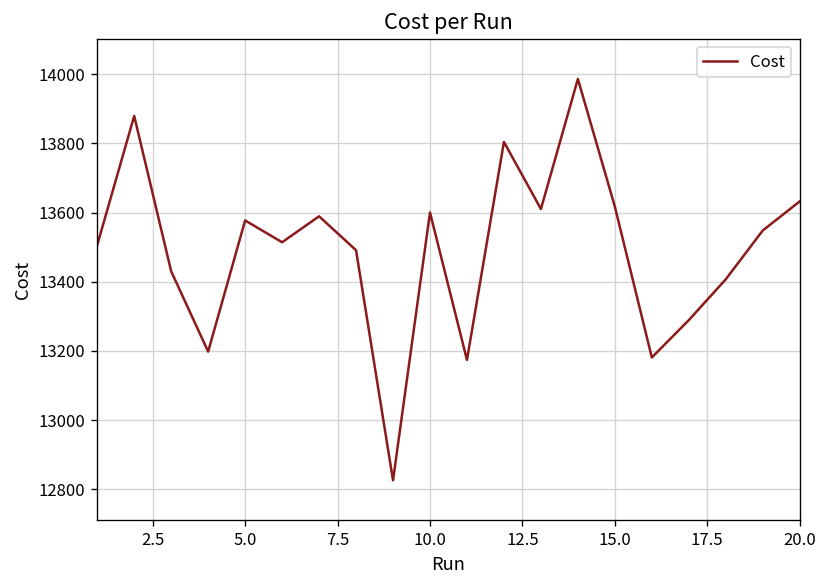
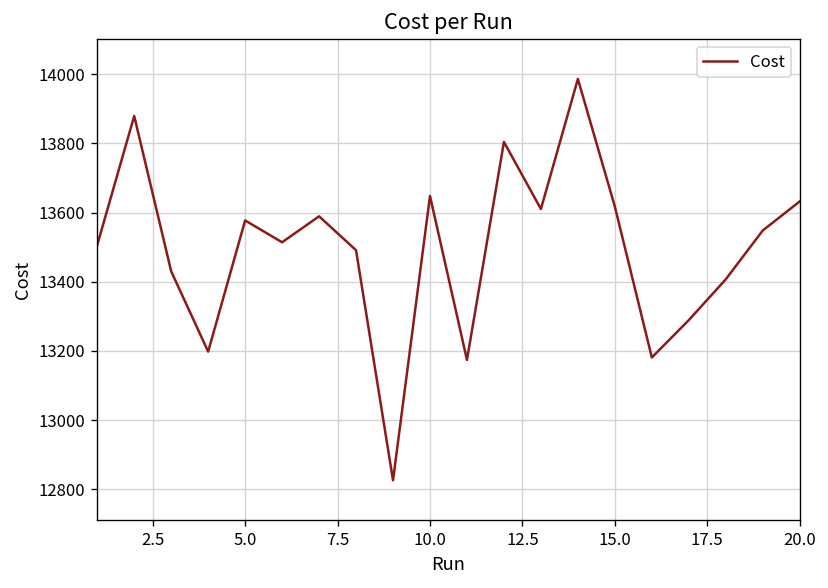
  {
    "5.0": 13580,
-   "10.0": 13600,
+   "10.0": 13650,
    "15.0": 13620,
    "20.0": 13630
  }
